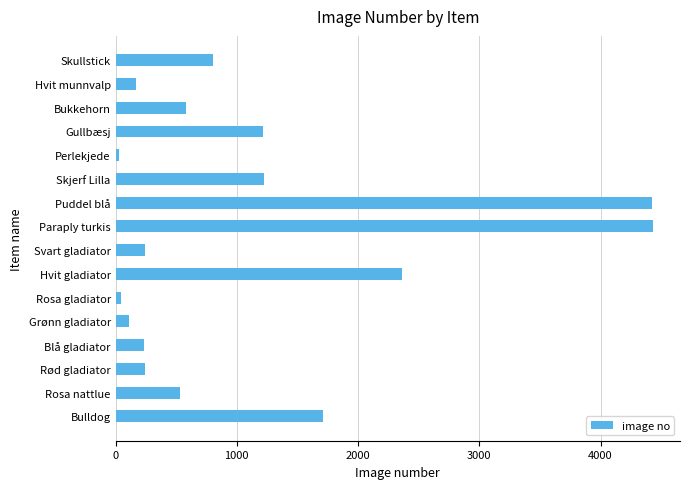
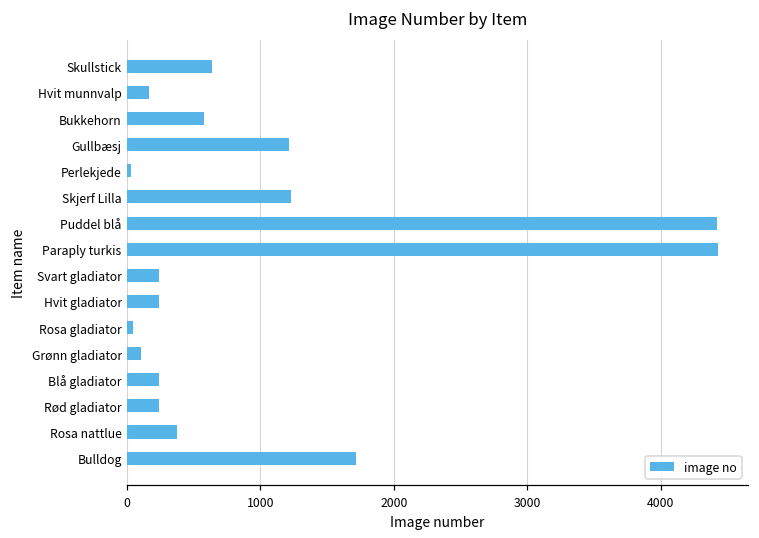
  {
-   "Skullstick": 800,
+   "Skullstick": 640,
    "Hvit munnvalp": 170,
    "Bukkehorn": 580,
    "Gullbæsj": 1210,
    "Perlekjede": 30,
    "Skjerf Lilla": 1230,
    "Puddel blå": 4430,
    "Paraply turkis": 4430,
    "Svart gladiator": 240,
-   "Hvit gladiator": 2360,
+   "Hvit gladiator": 240,
    "Rosa gladiator": 50,
    "Grønn gladiator": 110,
    "Blå gladiator": 240,
    "Rød gladiator": 240,
-   "Rosa nattlue": 530,
+   "Rosa nattlue": 370,
    "Bulldog": 1710
  }
